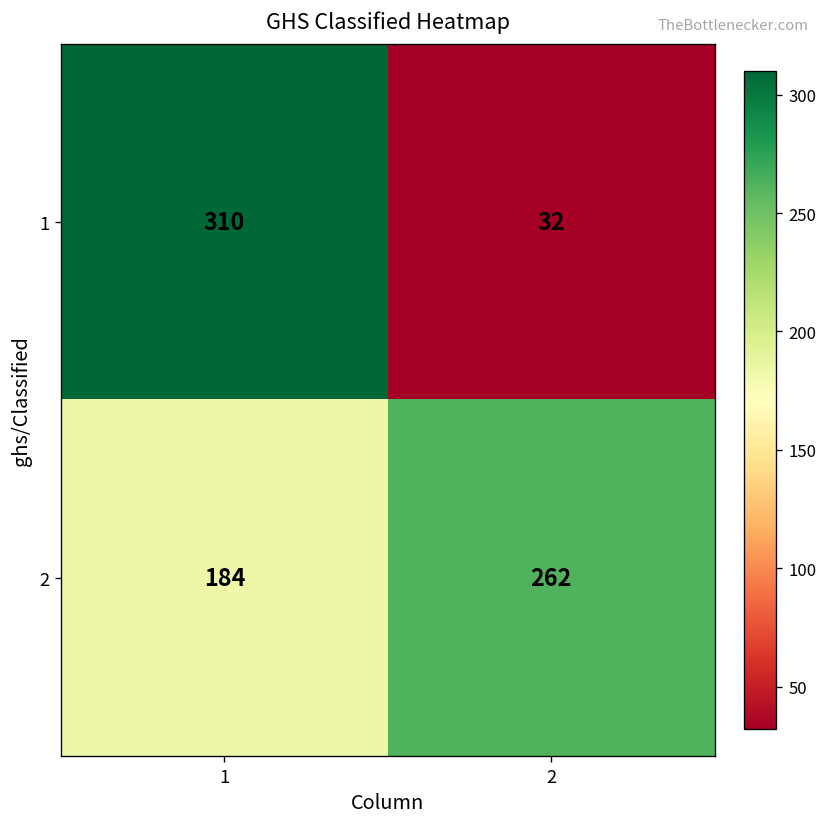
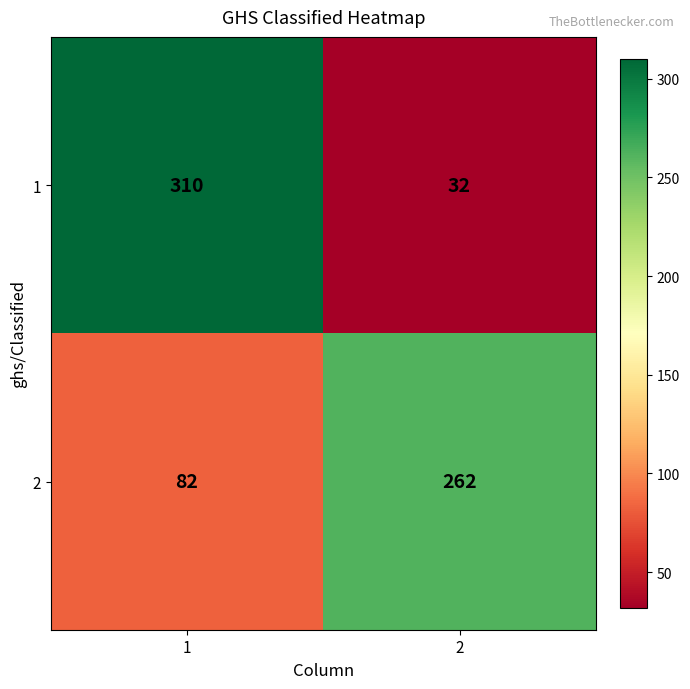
  {
    "1": {
      "1": 310,
      "2": 32
    },
    "2": {
-     "1": 184,
+     "1": 82,
      "2": 262
    }
  }
